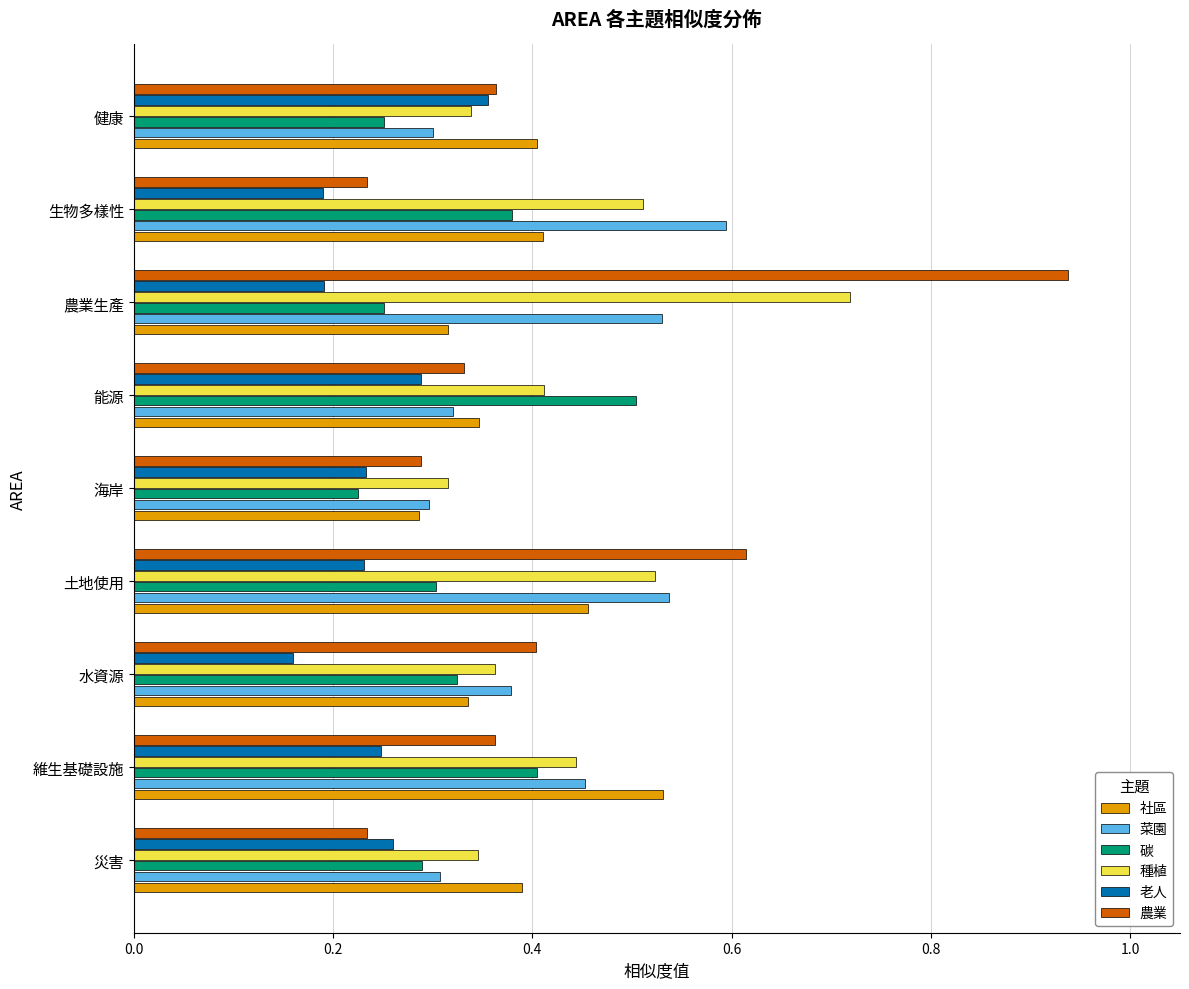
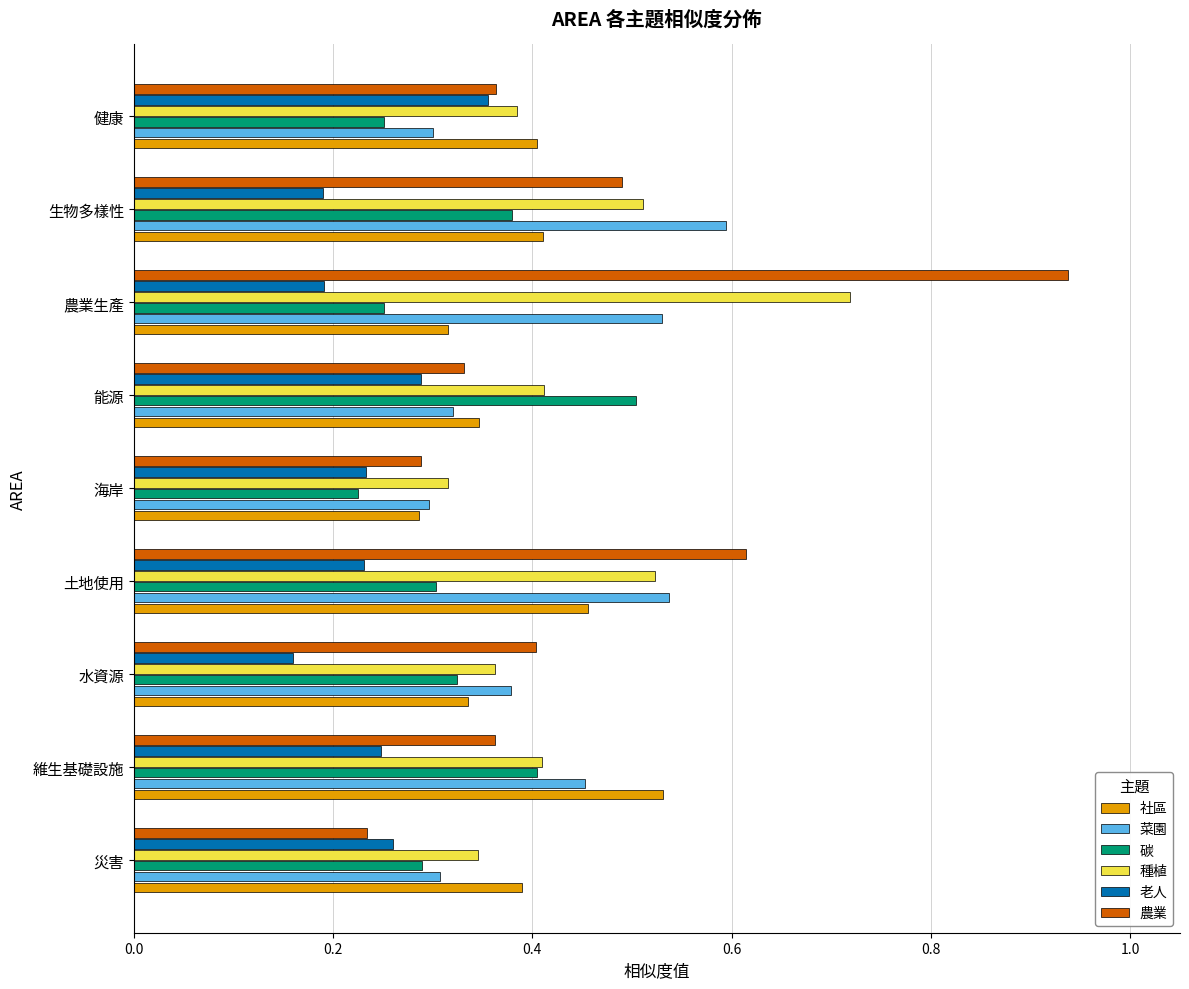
  {
    "社區": {
      "健康": 0.40,
      "生物多樣性": 0.41,
      "農業生產": 0.32,
      "能源": 0.35,
      "海岸": 0.29,
      "土地使用": 0.46,
      "水資源": 0.34,
      "維生基礎設施": 0.53,
      "災害": 0.39
    },
    "菜園": {
      "健康": 0.30,
      "生物多樣性": 0.59,
      "農業生產": 0.53,
      "能源": 0.32,
      "海岸": 0.30,
      "土地使用": 0.54,
      "水資源": 0.38,
      "維生基礎設施": 0.45,
      "災害": 0.31
    },
    "碳": {
      "健康": 0.25,
      "生物多樣性": 0.38,
      "農業生產": 0.25,
      "能源": 0.50,
      "海岸": 0.22,
      "土地使用": 0.30,
      "水資源": 0.32,
      "維生基礎設施": 0.40,
      "災害": 0.29
    },
    "種植": {
-     "健康": 0.34,
+     "健康": 0.38,
      "生物多樣性": 0.51,
      "農業生產": 0.72,
      "能源": 0.41,
      "海岸": 0.32,
      "土地使用": 0.52,
      "水資源": 0.36,
-     "維生基礎設施": 0.44,
+     "維生基礎設施": 0.41,
      "災害": 0.35
    },
    "老人": {
      "健康": 0.36,
      "生物多樣性": 0.19,
      "農業生產": 0.19,
      "能源": 0.29,
      "海岸": 0.23,
      "土地使用": 0.23,
      "水資源": 0.16,
      "維生基礎設施": 0.25,
      "災害": 0.26
    },
    "農業": {
      "健康": 0.36,
-     "生物多樣性": 0.23,
+     "生物多樣性": 0.49,
      "農業生產": 0.94,
      "能源": 0.33,
      "海岸": 0.29,
      "土地使用": 0.61,
      "水資源": 0.40,
      "維生基礎設施": 0.36,
      "災害": 0.23
    }
  }
